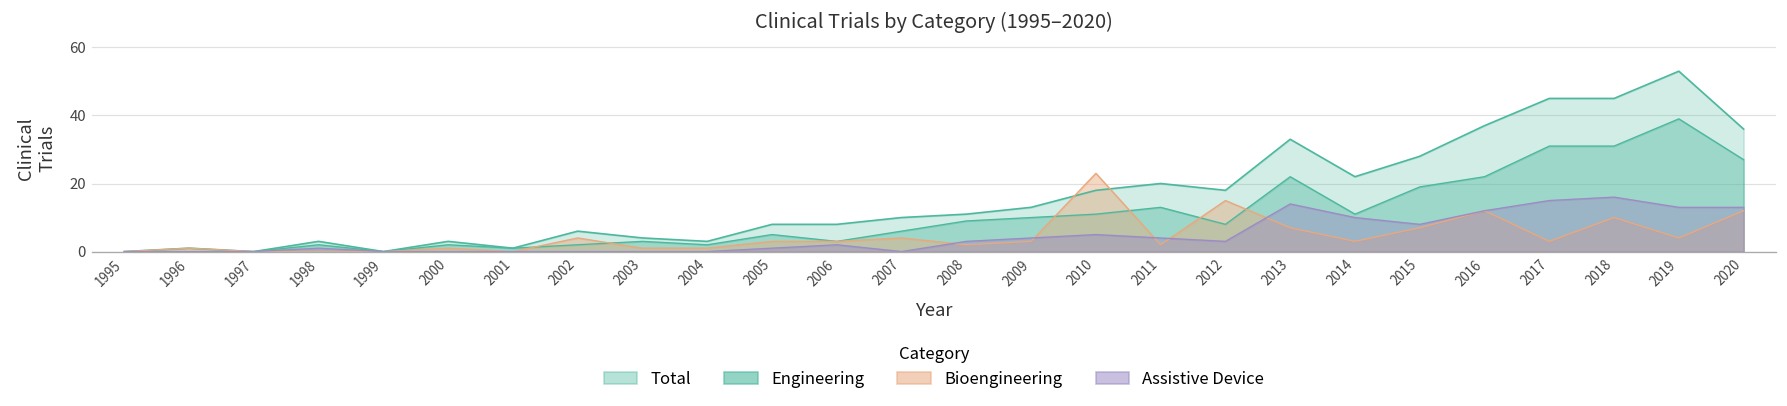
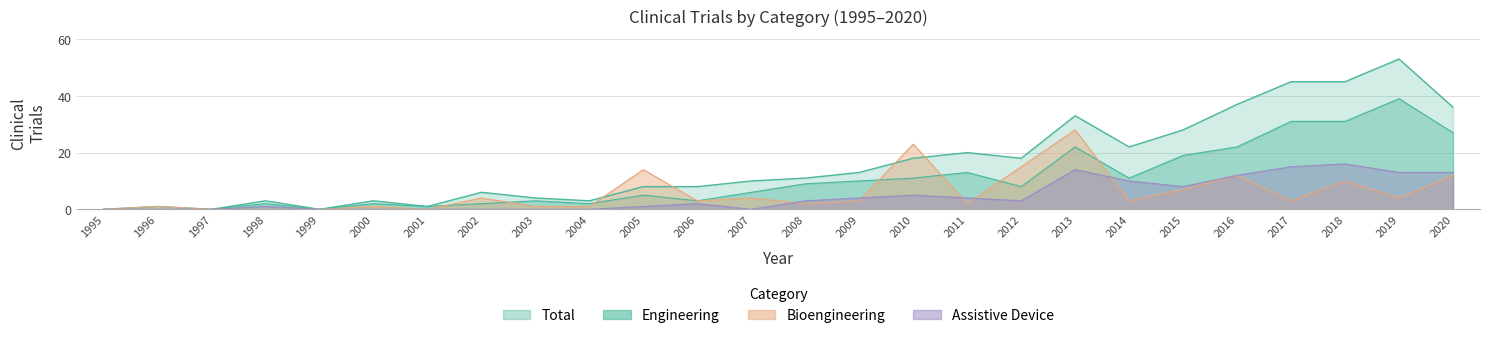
  {
    "Bioengineering": {
      "1998": 0,
      "2000": 1,
      "2002": 4,
      "2003": 1,
      "2004": 1,
-     "2005": 3,
+     "2005": 14,
      "2007": 4,
      "2008": 2,
      "2009": 3,
      "2010": 23,
      "2011": 2,
      "2012": 15,
-     "2013": 7,
+     "2013": 28,
      "2014": 3,
      "2015": 7,
      "2017": 3,
      "2018": 10,
      "2019": 4,
      "2020": 12
    }
  }
